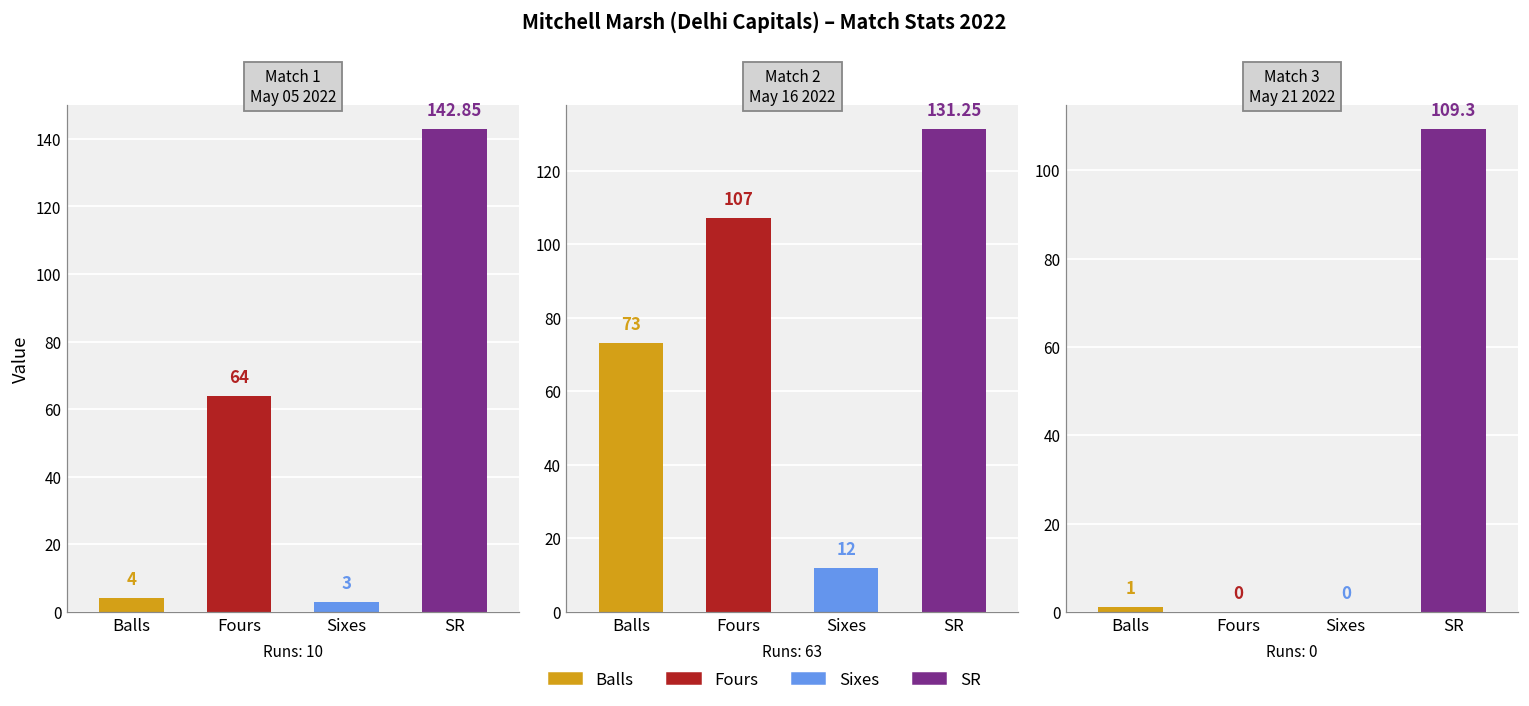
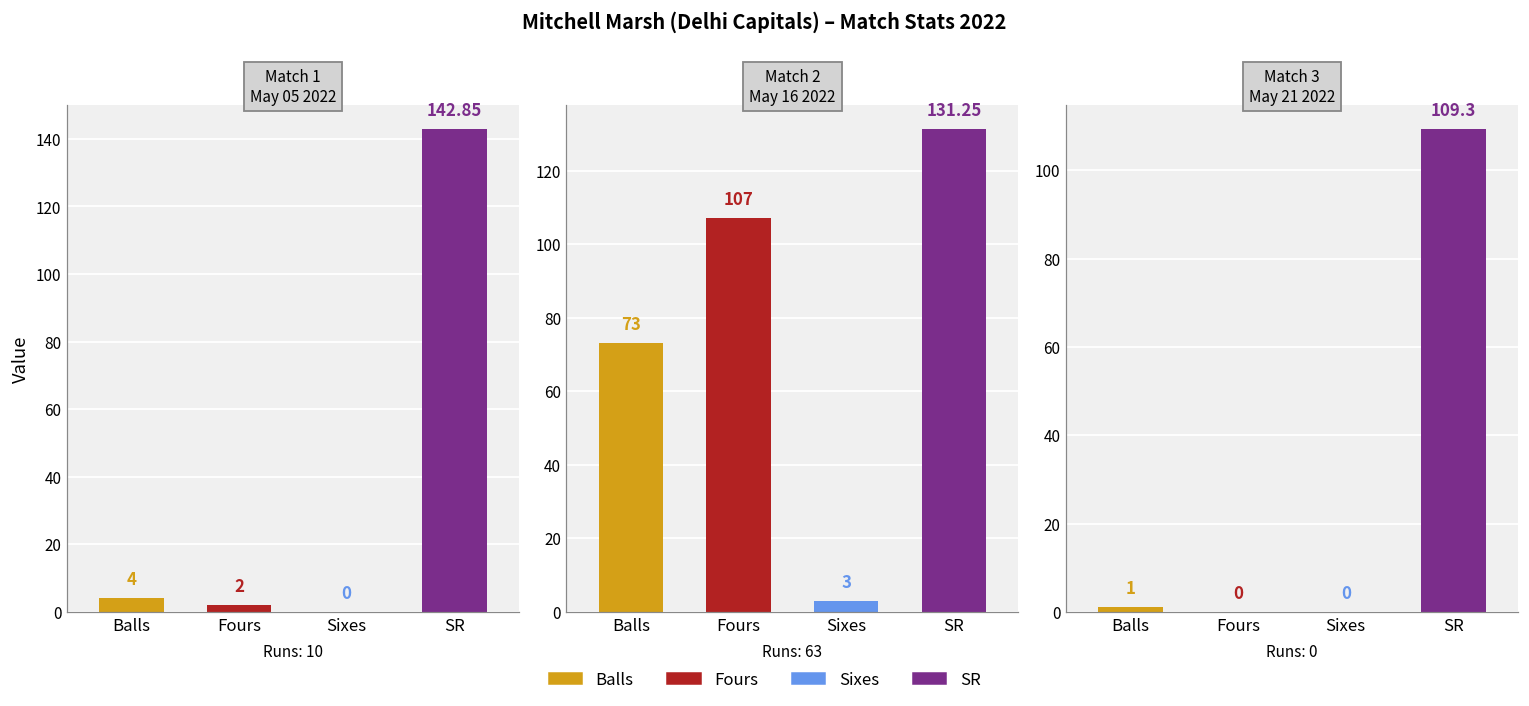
  {
    "Match 1 May 05 2022": {
      "Balls": 4,
-     "Fours": 64,
-     "Sixes": 3,
+     "Fours": 2,
+     "Sixes": 0,
      "SR": 142.85
    },
    "Match 2 May 16 2022": {
      "Balls": 73,
      "Fours": 107,
-     "Sixes": 12,
+     "Sixes": 3,
      "SR": 131.25
    },
    "Match 3 May 21 2022": {
      "Balls": 1,
      "Fours": 0,
      "Sixes": 0,
      "SR": 109.3
    }
  }
